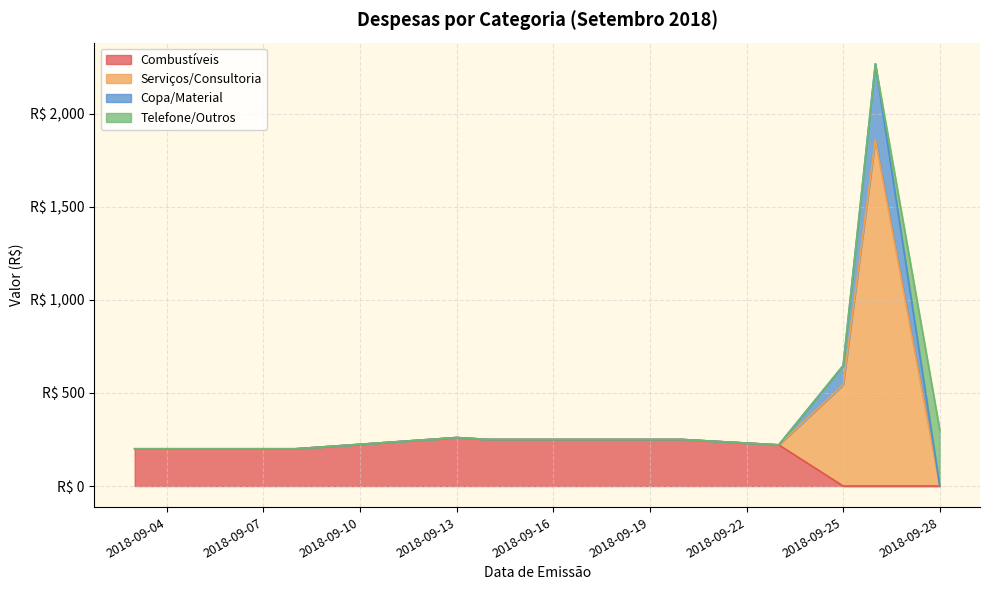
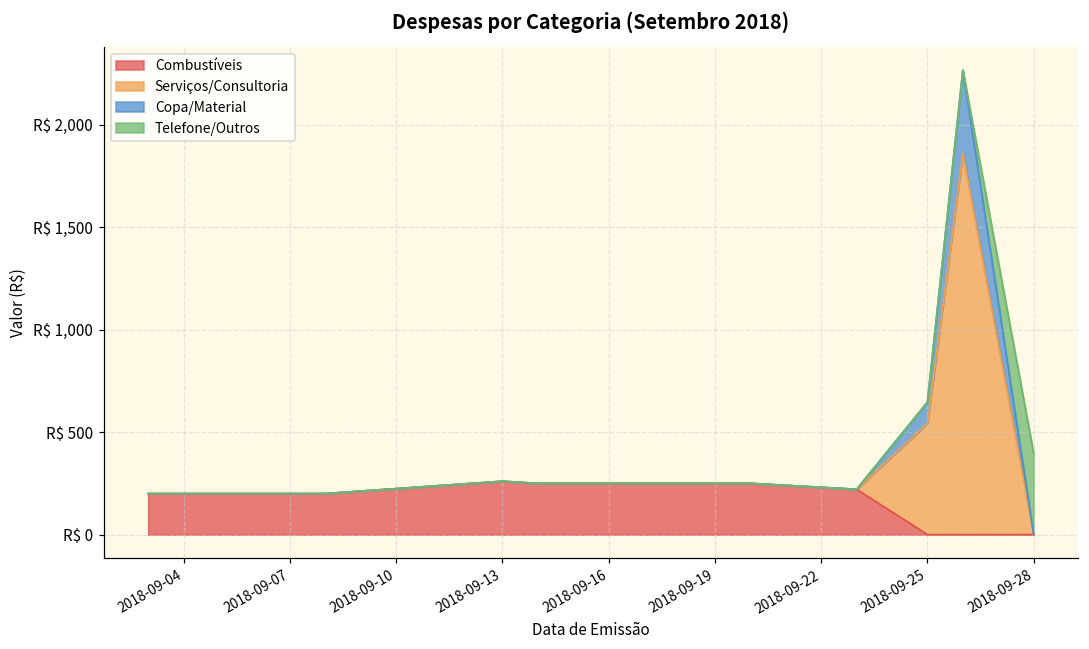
  {
    "Combustíveis": {
      "2018-09-25": "R$ 0"
    },
    "Serviços/Consultoria": {
      "2018-09-25": "R$ 540"
    },
    "Telefone/Outros": {
-     "2018-09-28": "R$ 300"
+     "2018-09-28": "R$ 400"
    }
  }
